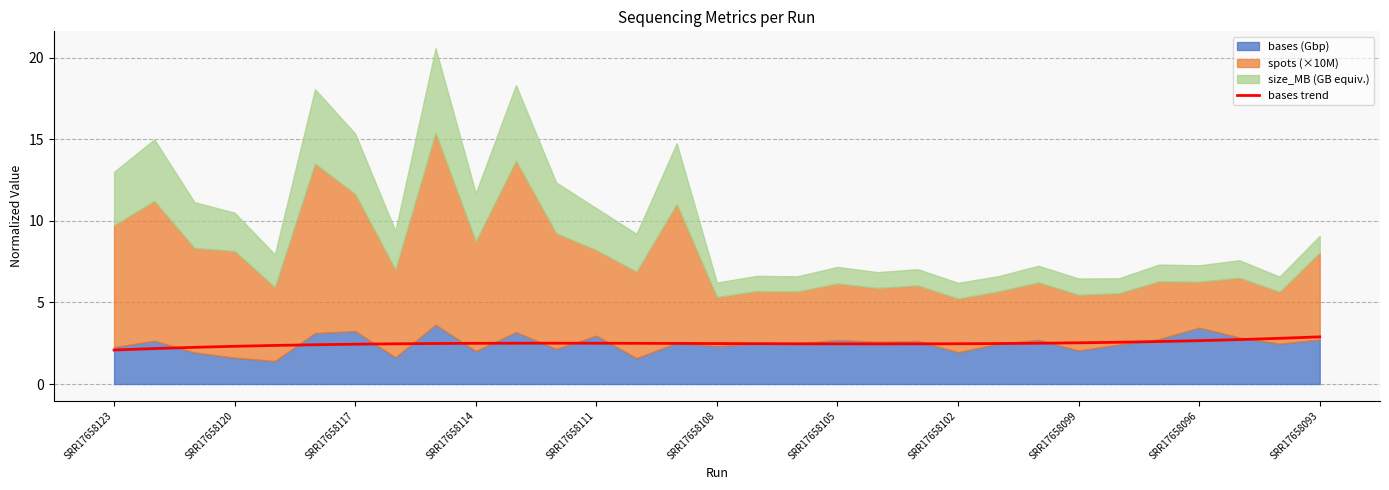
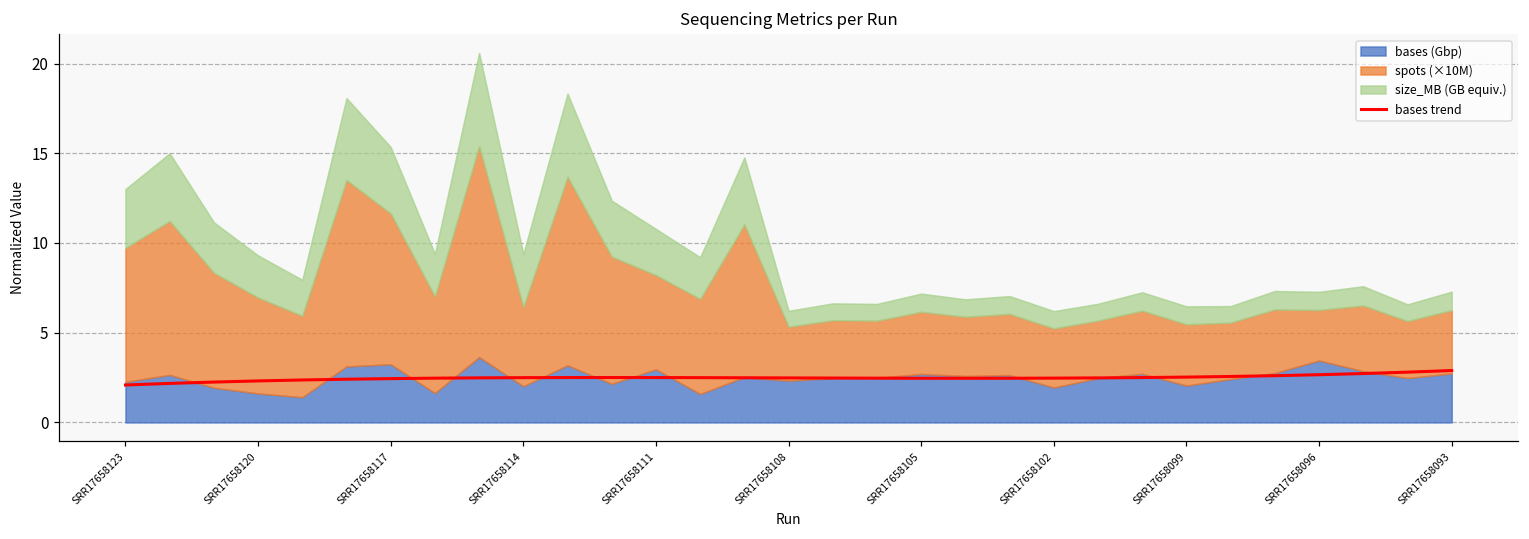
  {
    "bases trend": {
      "SRR17658123": 2.1,
      "SRR17658120": 2.3,
      "SRR17658117": 2.4,
      "SRR17658114": 2.5,
      "SRR17658111": 2.5,
      "SRR17658105": 2.5,
      "SRR17658102": 2.5,
      "SRR17658099": 2.5,
      "SRR17658096": 2.7,
      "SRR17658093": 2.9
    },
    "bases (Gbp)": {
      "SRR17658123": 2.3,
      "SRR17658120": 1.6,
      "SRR17658117": 3.2,
      "SRR17658114": 2.0,
      "SRR17658111": 3.0,
      "SRR17658105": 2.7,
      "SRR17658102": 1.9,
      "SRR17658099": 2.1,
      "SRR17658096": 3.5,
      "SRR17658093": 2.7
    },
    "spots (×10M)": {
      "SRR17658123": 7.5,
-     "SRR17658120": 6.5,
+     "SRR17658120": 5.3,
      "SRR17658117": 8.4,
-     "SRR17658114": 6.7,
+     "SRR17658114": 4.4,
      "SRR17658111": 5.2,
      "SRR17658108": 3.0,
      "SRR17658105": 3.5,
      "SRR17658102": 3.3,
      "SRR17658099": 3.4,
      "SRR17658096": 2.8,
-     "SRR17658093": 5.3
+     "SRR17658093": 3.5
    },
    "size_MB (GB equiv.)": {
      "SRR17658123": 3.3,
      "SRR17658120": 2.4,
      "SRR17658117": 3.7,
      "SRR17658114": 3.0,
      "SRR17658111": 2.6,
      "SRR17658108": 0.9,
      "SRR17658105": 1.0,
      "SRR17658102": 1.0,
      "SRR17658099": 1.0,
      "SRR17658096": 1.0,
      "SRR17658093": 1.0
    }
  }
